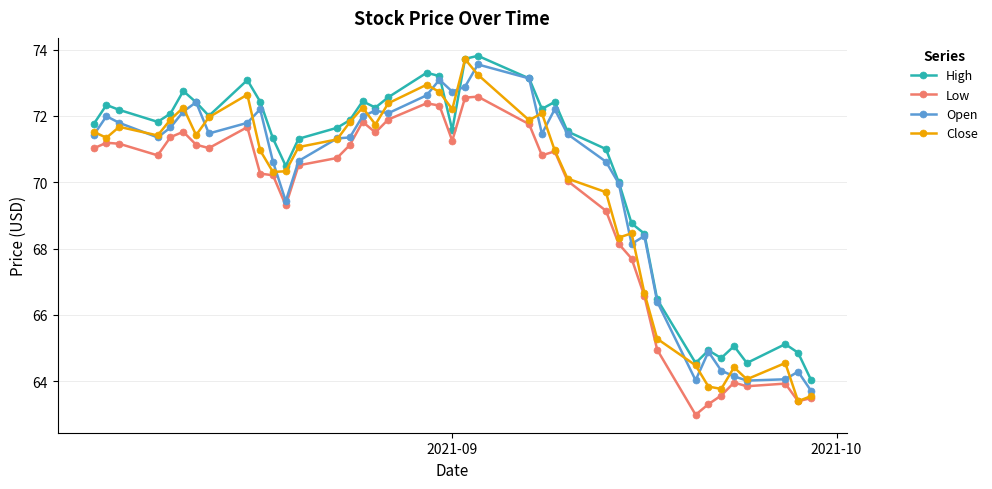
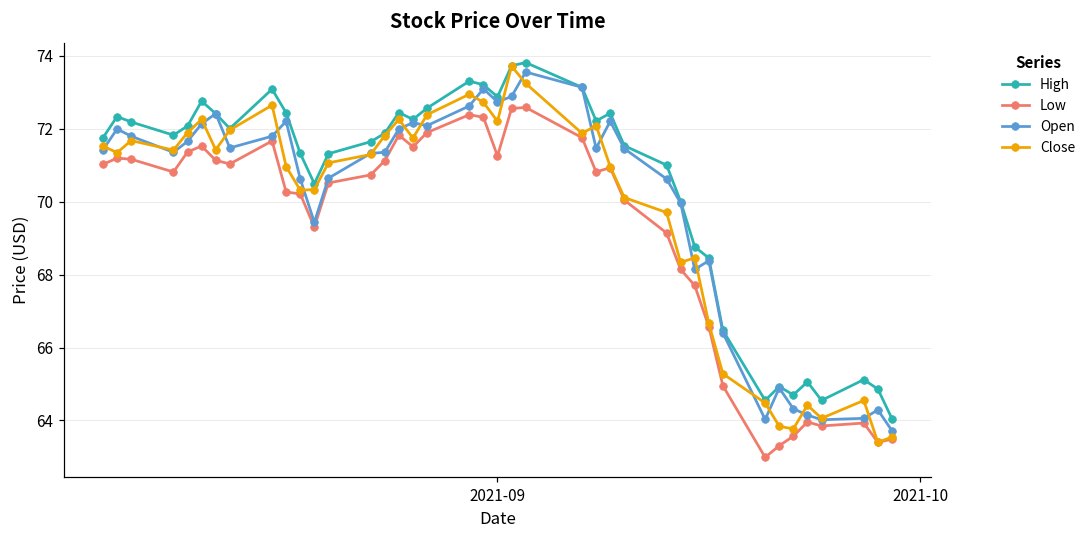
  {
    "High": {
-     "2021-09": 71.6
+     "2021-09": 72.9
    },
    "Low": {
      "2021-09": 71.3
    },
    "Open": {
      "2021-09": 72.7
    },
    "Close": {
      "2021-09": 72.2
    }
  }
